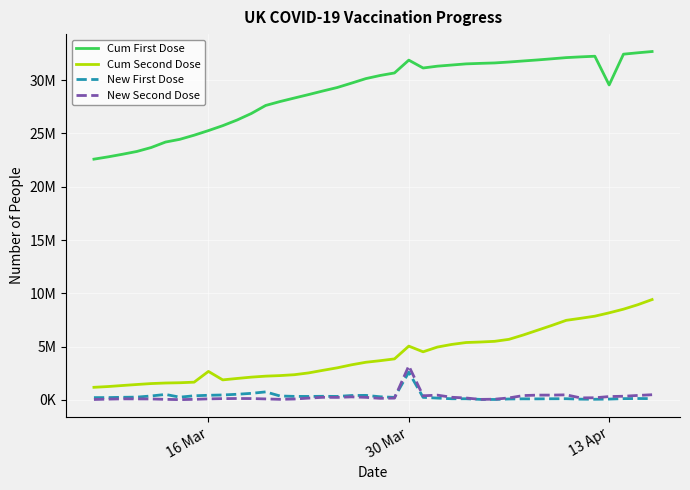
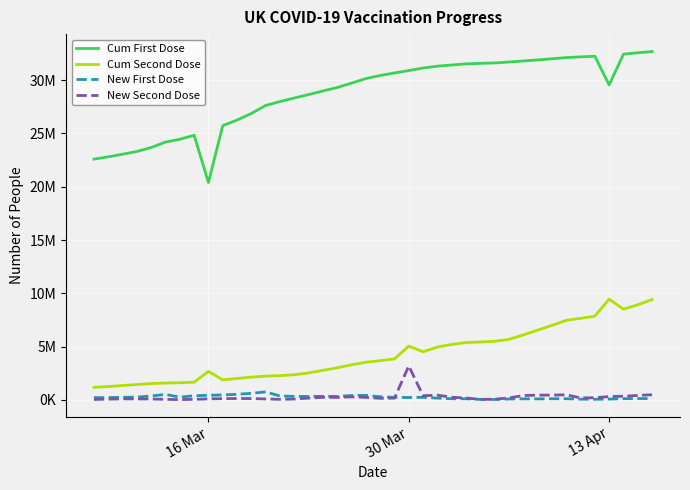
  {
    "Cum First Dose": {
-     "16 Mar": 25300000,
-     "30 Mar": 31900000,
+     "16 Mar": 20400000,
+     "30 Mar": 30900000,
      "13 Apr": 29600000
    },
    "Cum Second Dose": {
      "16 Mar": 2700000,
      "30 Mar": 5000000,
-     "13 Apr": 8200000
+     "13 Apr": 9500000
    },
    "New First Dose": {
      "16 Mar": 400000,
-     "30 Mar": 2600000
+     "30 Mar": 200000
    },
    "New Second Dose": {
      "16 Mar": 100000,
      "30 Mar": 3200000
    }
  }
